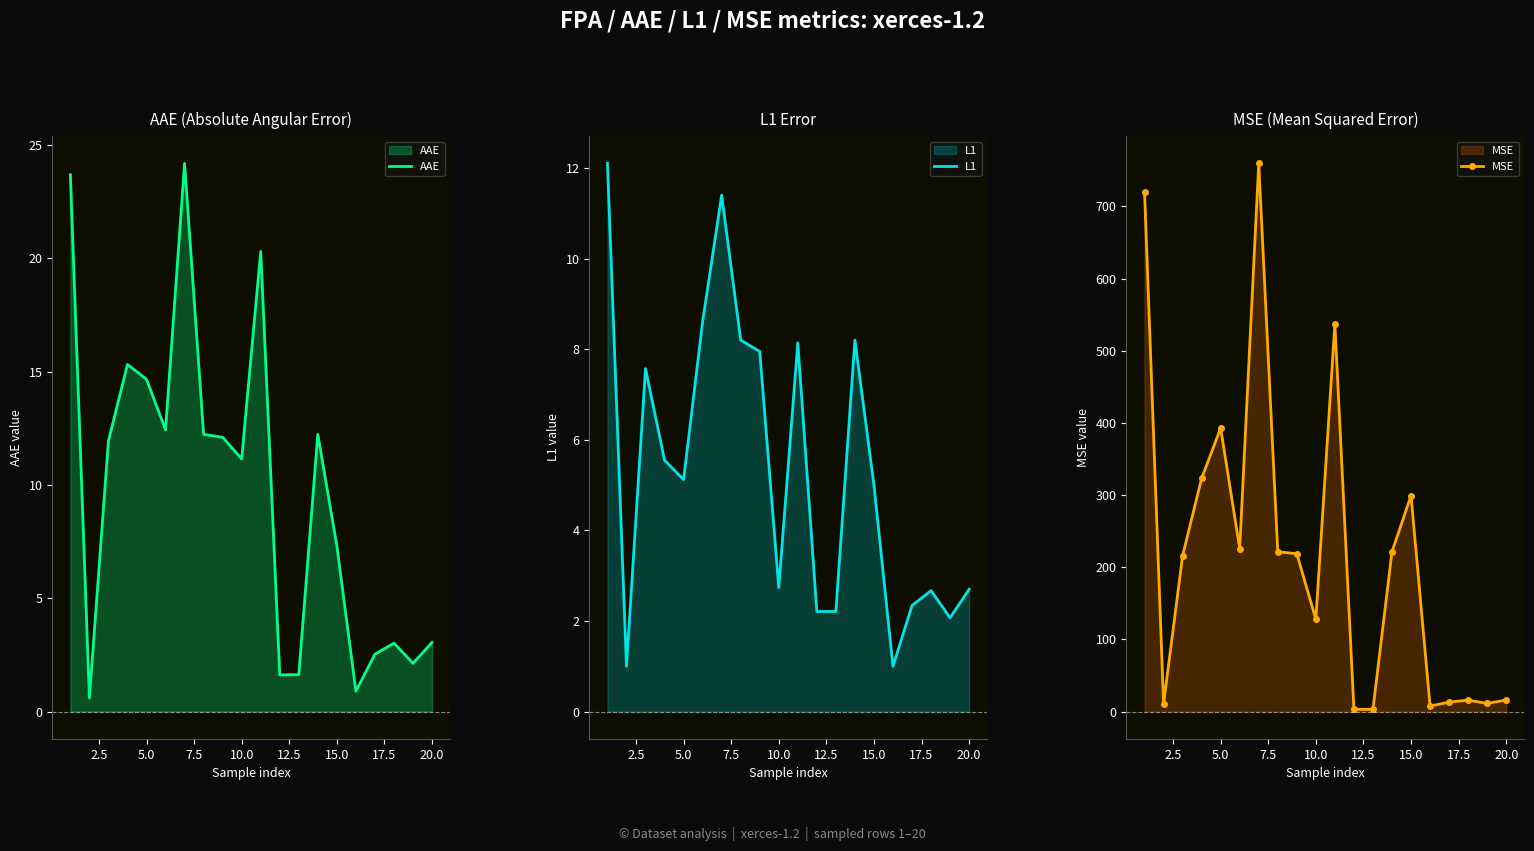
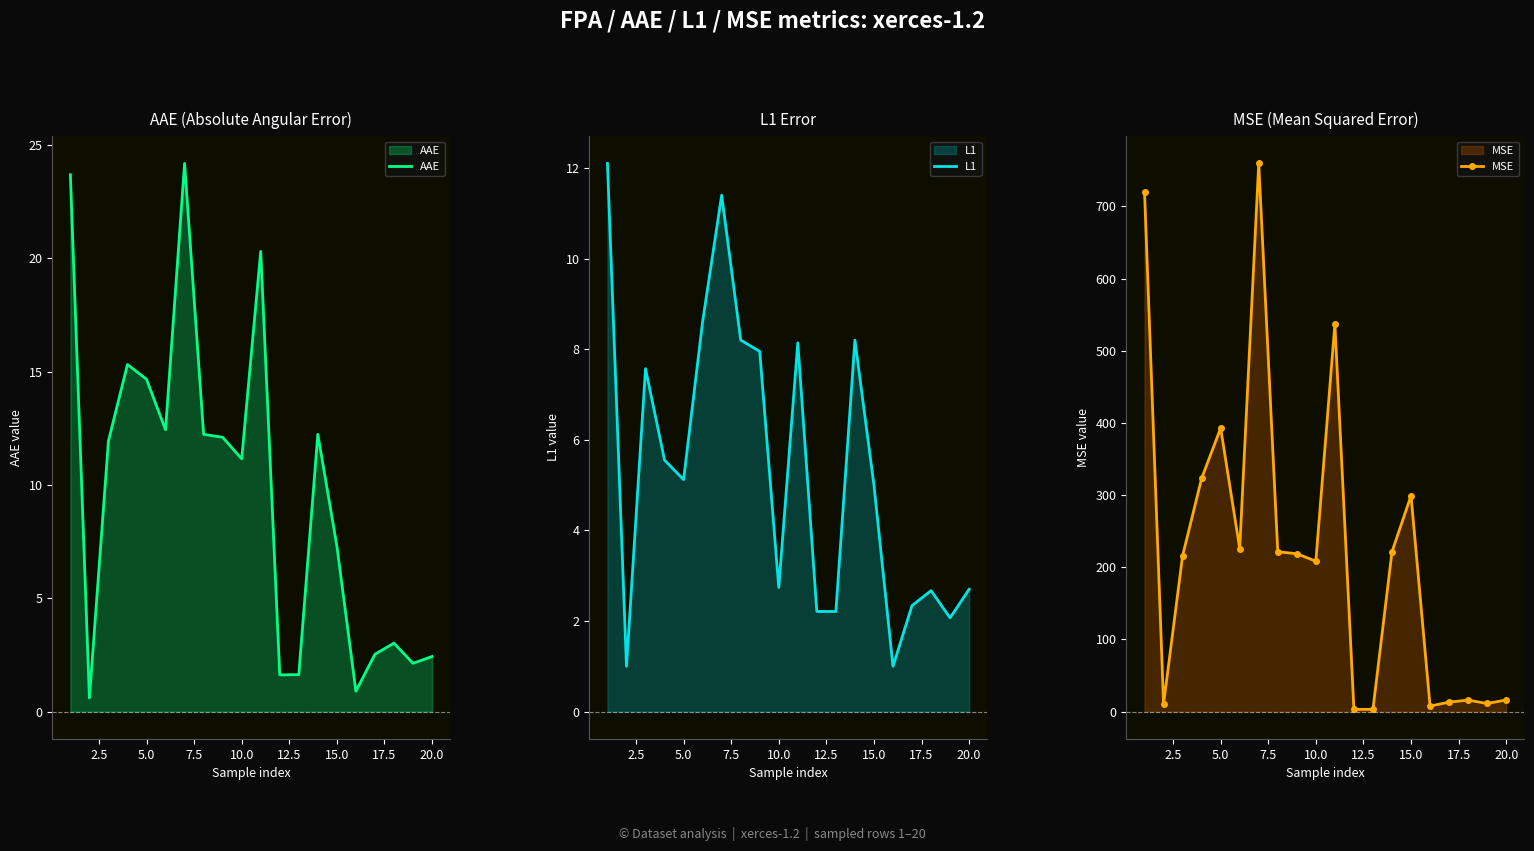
  {
    "AAE (Absolute Angular Error)": {
      "5.0": 14.7,
      "10.0": 11.2,
      "15.0": 7.3,
-     "20.0": 3.1
+     "20.0": 2.4
    },
    "L1 Error": {
      "5.0": 5.1,
      "10.0": 2.7,
      "15.0": 5.0,
      "20.0": 2.7
    },
    "MSE (Mean Squared Error)": {
      "5.0": 390,
-     "10.0": 130,
+     "10.0": 210,
      "15.0": 300,
      "20.0": 20
    }
  }
